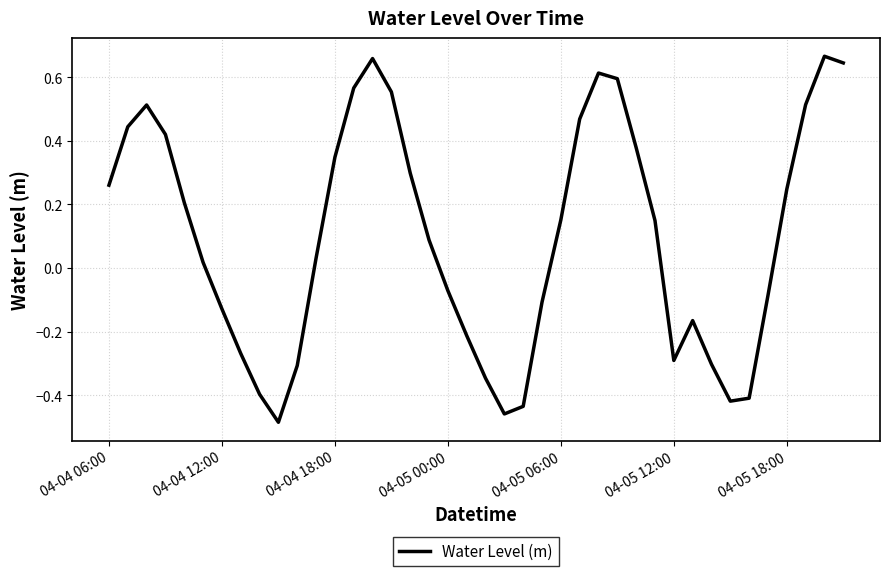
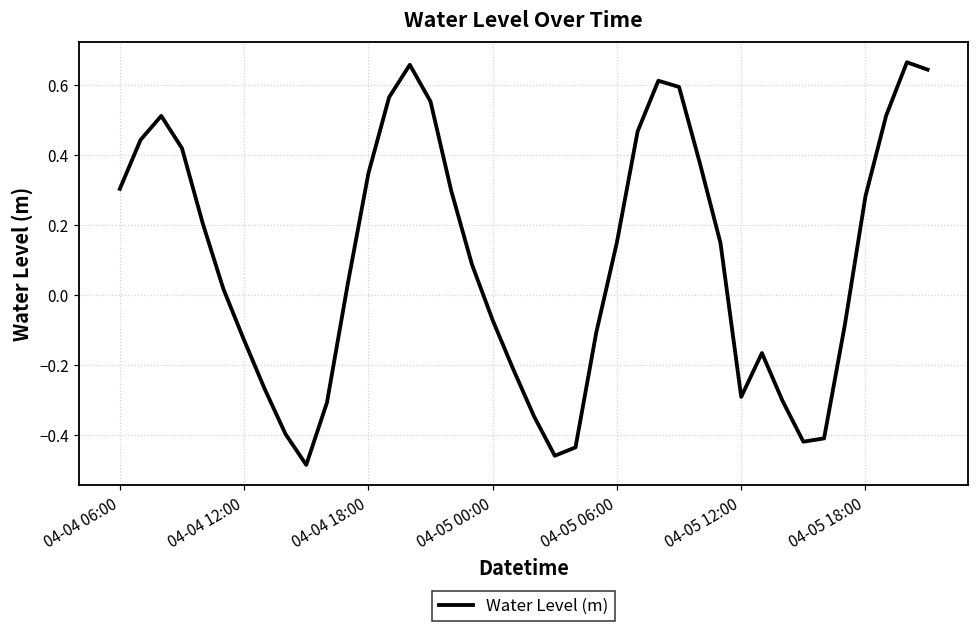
  {
-   "04-04 06:00": 0.26,
+   "04-04 06:00": 0.30,
    "04-04 12:00": -0.13,
    "04-04 18:00": 0.35,
    "04-05 00:00": -0.07,
    "04-05 06:00": 0.15,
    "04-05 12:00": -0.29,
-   "04-05 18:00": 0.25
+   "04-05 18:00": 0.28
  }
